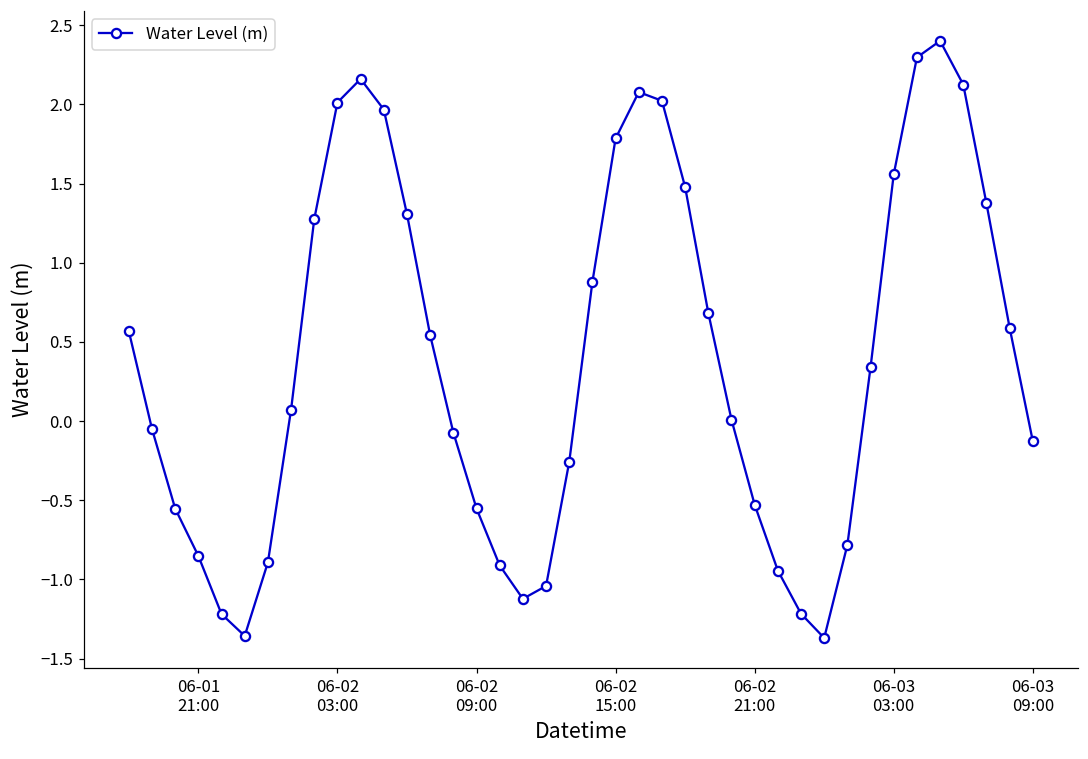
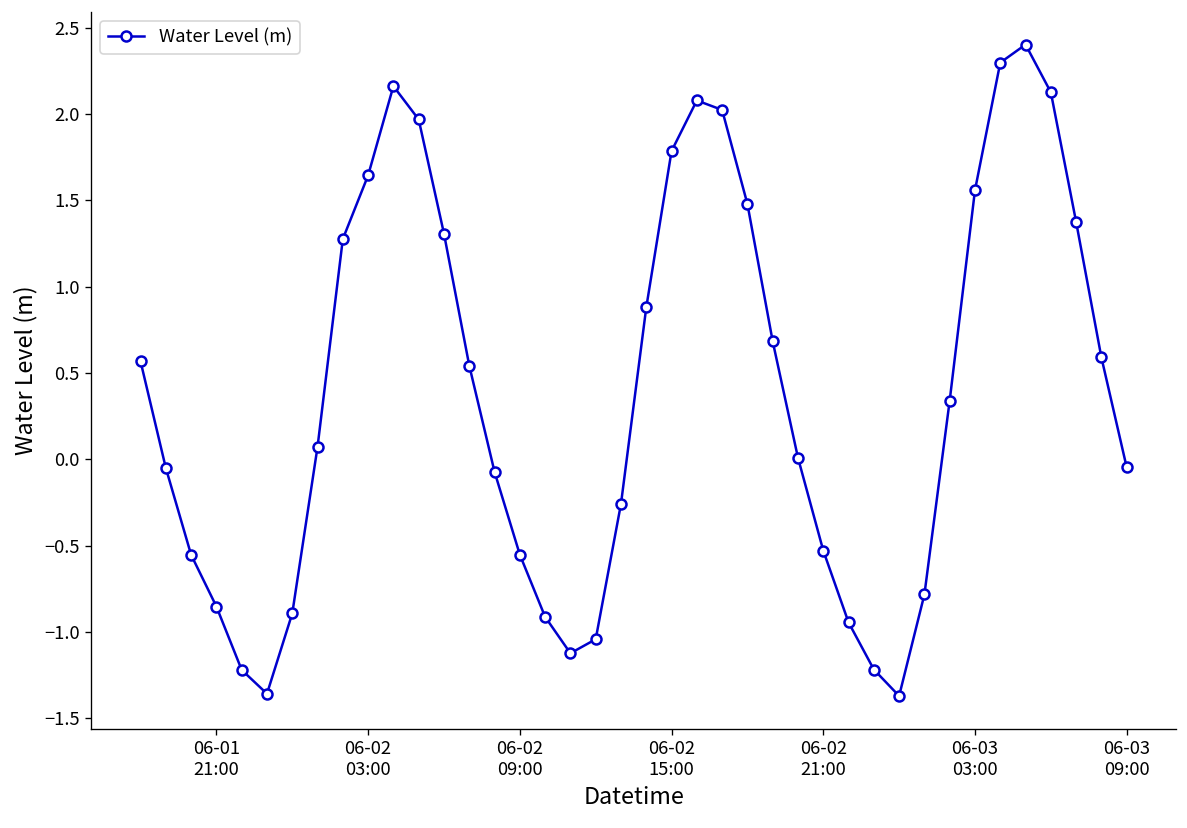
  {
    "06-01 21:00": -0.85,
-   "06-02 03:00": 2.01,
+   "06-02 03:00": 1.64,
    "06-02 09:00": -0.55,
    "06-02 15:00": 1.78,
    "06-02 21:00": -0.53,
    "06-03 03:00": 1.56,
-   "06-03 09:00": -0.13
+   "06-03 09:00": -0.05
  }
